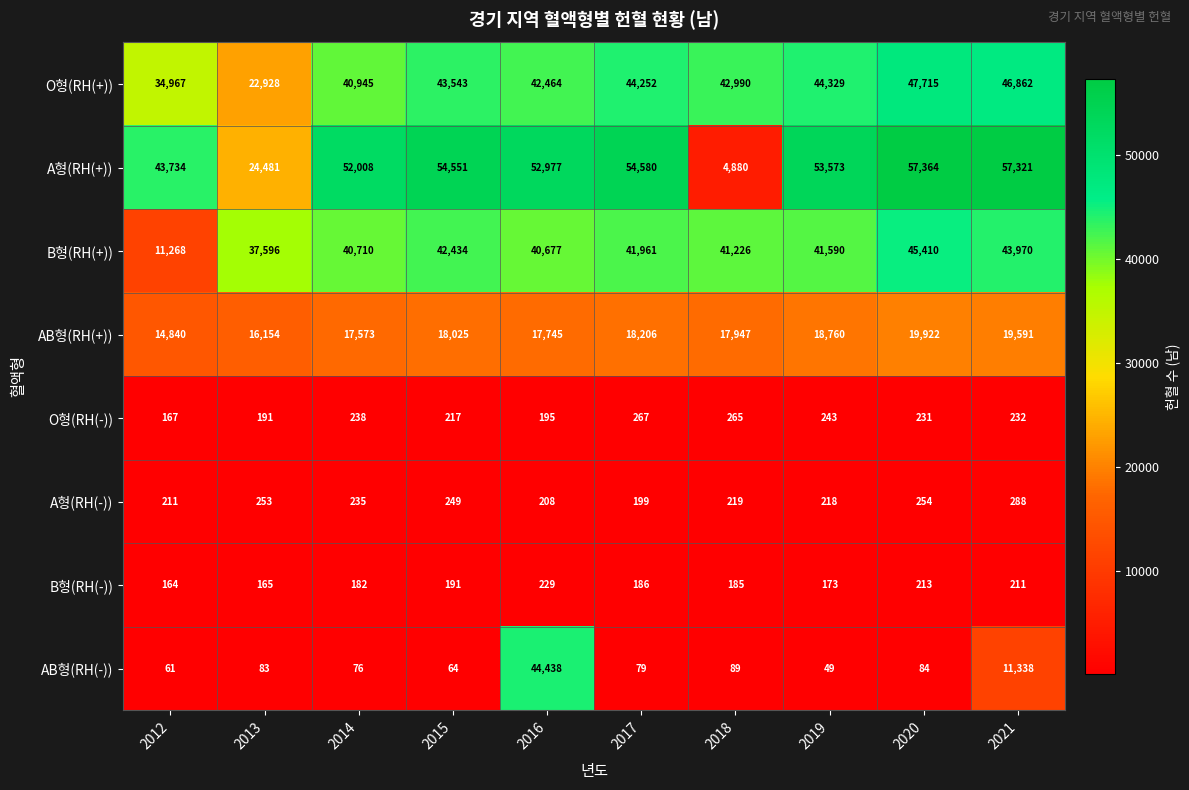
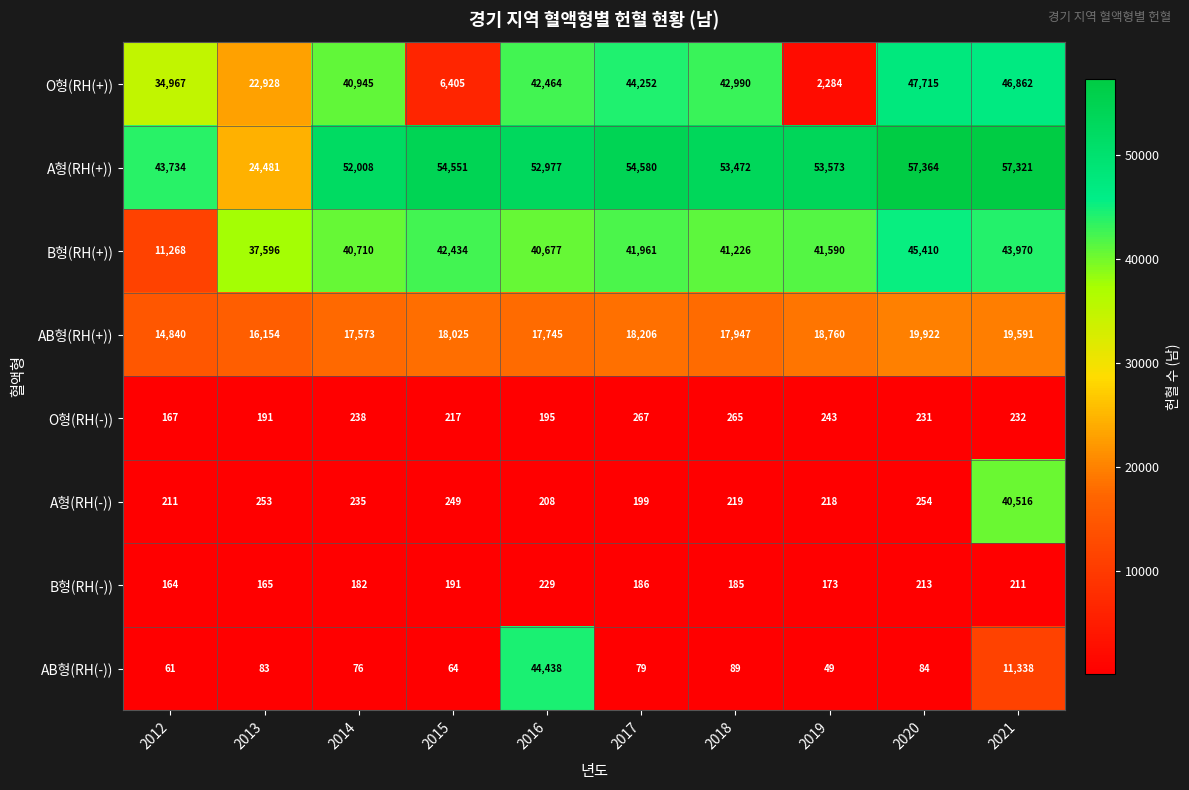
  {
    "O형(RH(+))": {
      "2012": "34,967",
      "2013": "22,928",
      "2014": "40,945",
-     "2015": "43,543",
+     "2015": "6,405",
      "2016": "42,464",
      "2017": "44,252",
      "2018": "42,990",
-     "2019": "44,329",
+     "2019": "2,284",
      "2020": "47,715",
      "2021": "46,862"
    },
    "A형(RH(+))": {
      "2012": "43,734",
      "2013": "24,481",
      "2014": "52,008",
      "2015": "54,551",
      "2016": "52,977",
      "2017": "54,580",
-     "2018": "4,880",
+     "2018": "53,472",
      "2019": "53,573",
      "2020": "57,364",
      "2021": "57,321"
    },
    "B형(RH(+))": {
      "2012": "11,268",
      "2013": "37,596",
      "2014": "40,710",
      "2015": "42,434",
      "2016": "40,677",
      "2017": "41,961",
      "2018": "41,226",
      "2019": "41,590",
      "2020": "45,410",
      "2021": "43,970"
    },
    "AB형(RH(+))": {
      "2012": "14,840",
      "2013": "16,154",
      "2014": "17,573",
      "2015": "18,025",
      "2016": "17,745",
      "2017": "18,206",
      "2018": "17,947",
      "2019": "18,760",
      "2020": "19,922",
      "2021": "19,591"
    },
    "O형(RH(-))": {
      "2012": "167",
      "2013": "191",
      "2014": "238",
      "2015": "217",
      "2016": "195",
      "2017": "267",
      "2018": "265",
      "2019": "243",
      "2020": "231",
      "2021": "232"
    },
    "A형(RH(-))": {
      "2012": "211",
      "2013": "253",
      "2014": "235",
      "2015": "249",
      "2016": "208",
      "2017": "199",
      "2018": "219",
      "2019": "218",
      "2020": "254",
-     "2021": "288"
+     "2021": "40,516"
    },
    "B형(RH(-))": {
      "2012": "164",
      "2013": "165",
      "2014": "182",
      "2015": "191",
      "2016": "229",
      "2017": "186",
      "2018": "185",
      "2019": "173",
      "2020": "213",
      "2021": "211"
    },
    "AB형(RH(-))": {
      "2012": "61",
      "2013": "83",
      "2014": "76",
      "2015": "64",
      "2016": "44,438",
      "2017": "79",
      "2018": "89",
      "2019": "49",
      "2020": "84",
      "2021": "11,338"
    }
  }
